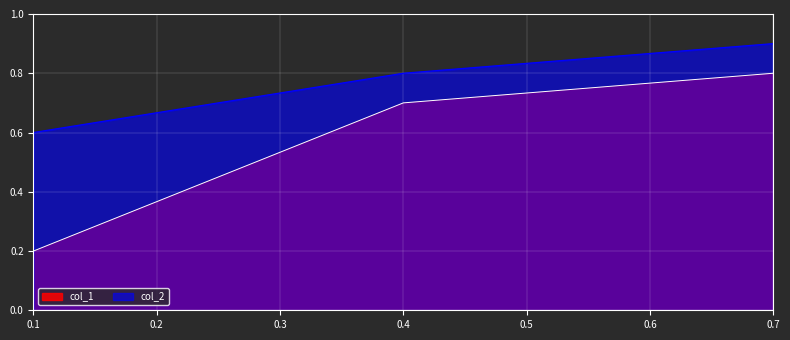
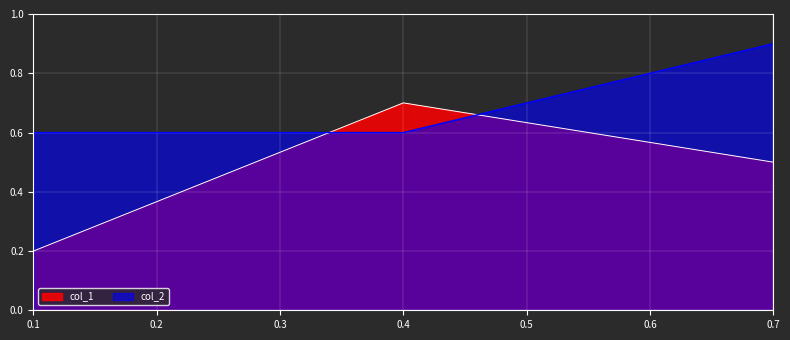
  {
    "col_1": {
      "0.1": 0.2,
      "0.4": 0.7,
-     "0.7": 0.8
+     "0.7": 0.5
    },
    "col_2": {
      "0.1": 0.6,
-     "0.4": 0.8,
+     "0.4": 0.6,
      "0.7": 0.9
    }
  }
